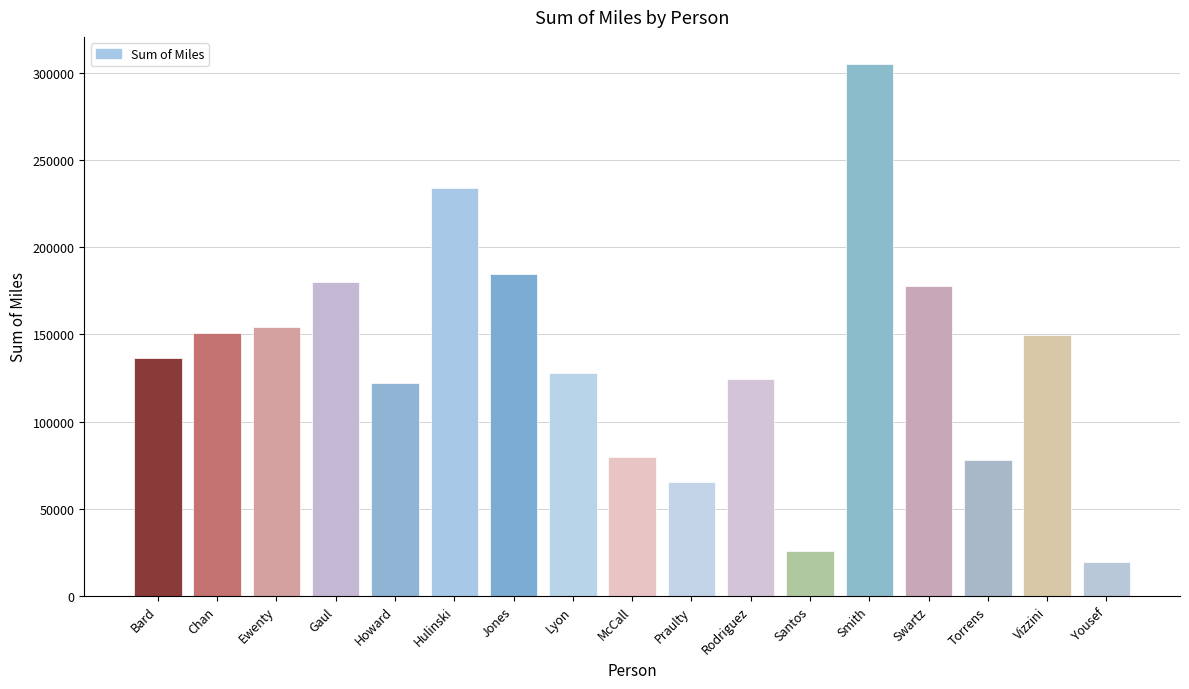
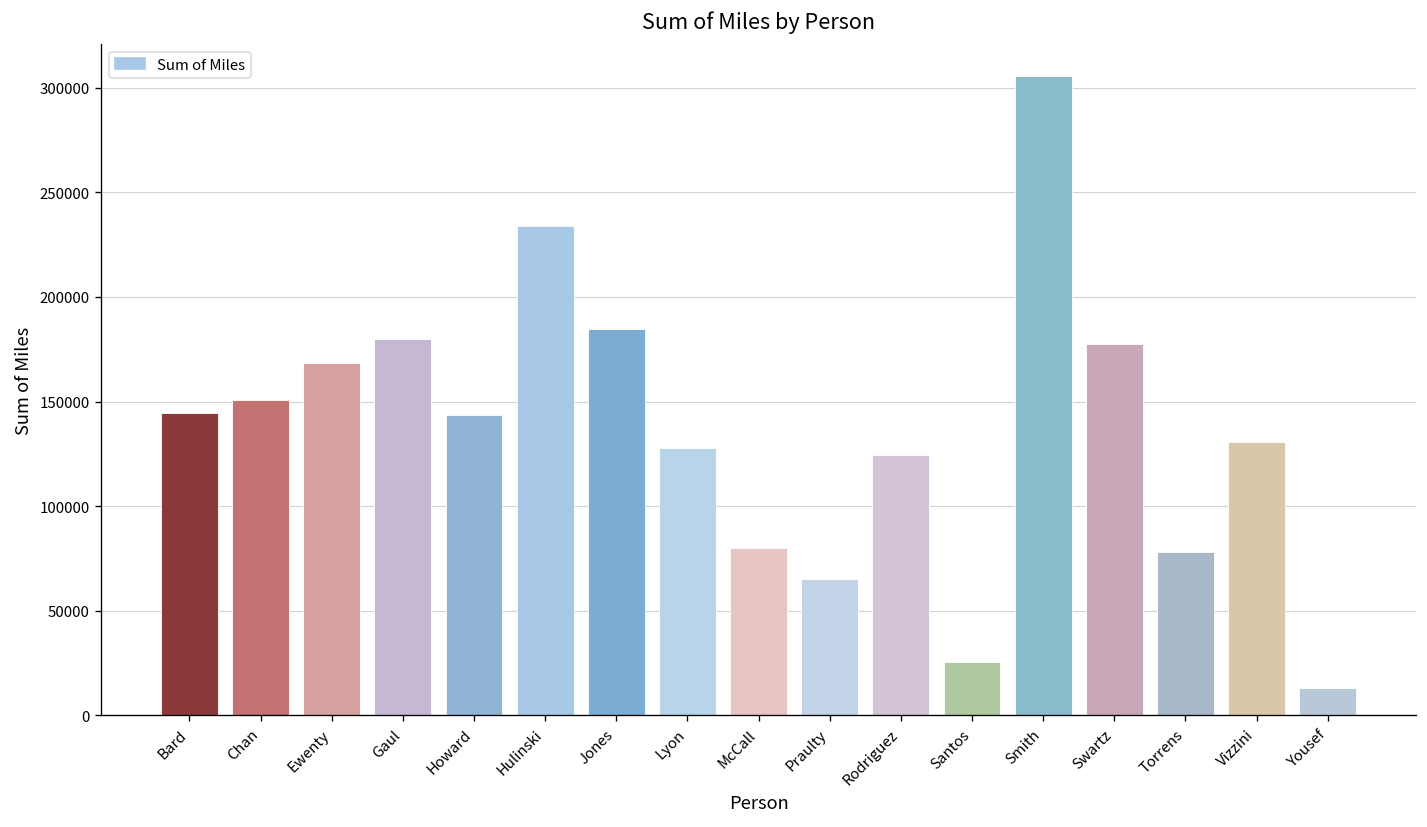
  {
-   "Bard": 137000,
+   "Bard": 145000,
    "Chan": 151000,
-   "Ewenty": 154000,
+   "Ewenty": 169000,
    "Gaul": 180000,
-   "Howard": 122000,
+   "Howard": 144000,
    "Hulinski": 234000,
    "Jones": 185000,
    "Lyon": 128000,
    "McCall": 80000,
    "Praulty": 65000,
    "Rodriguez": 124000,
    "Santos": 26000,
    "Smith": 305000,
    "Swartz": 178000,
    "Torrens": 78000,
-   "Vizzini": 150000,
-   "Yousef": 19000
+   "Vizzini": 131000,
+   "Yousef": 13000
  }
